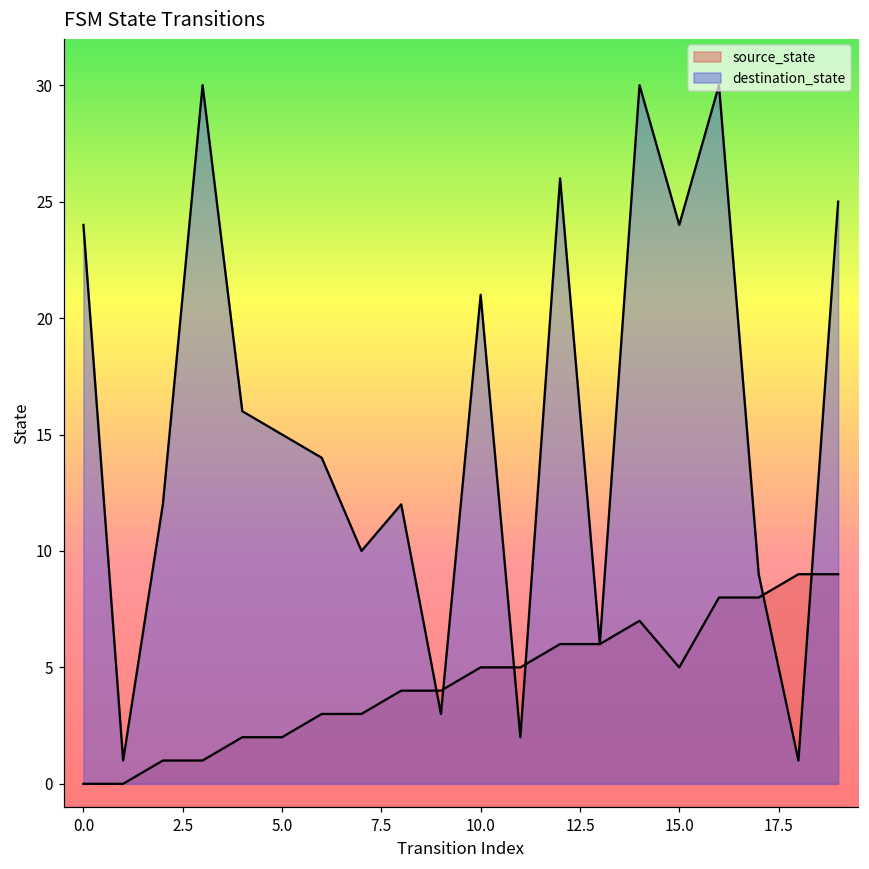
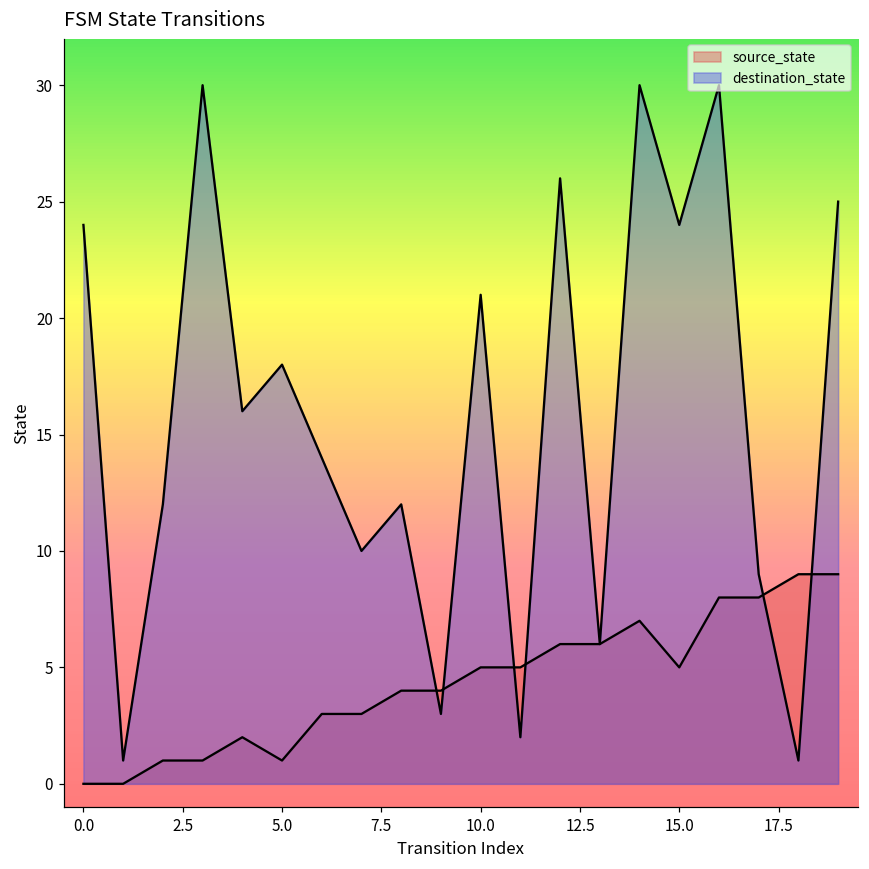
  {
    "source_state": {
      "0.0": 0,
-     "5.0": 2,
+     "5.0": 1,
      "10.0": 5,
      "15.0": 5
    },
    "destination_state": {
      "0.0": 24,
-     "5.0": 15,
+     "5.0": 18,
      "10.0": 21,
      "15.0": 24
    }
  }
